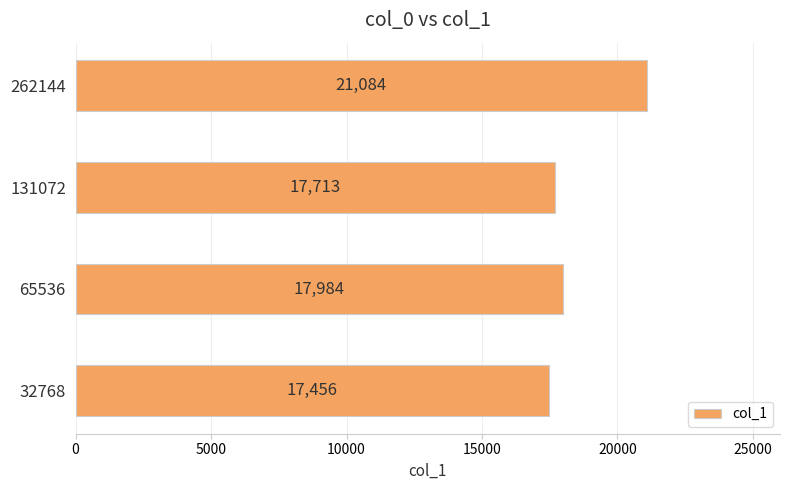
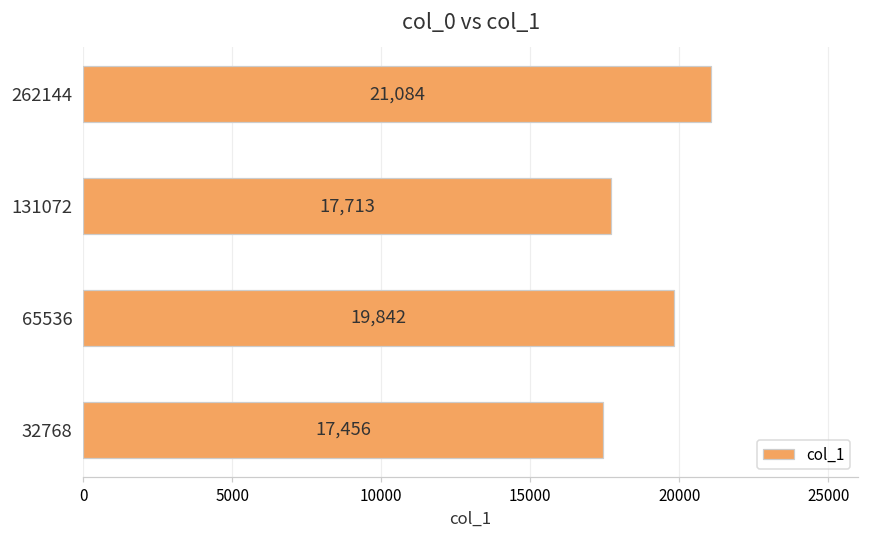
  {
    "262144": "21,084",
    "131072": "17,713",
-   "65536": "17,984",
+   "65536": "19,842",
    "32768": "17,456"
  }
